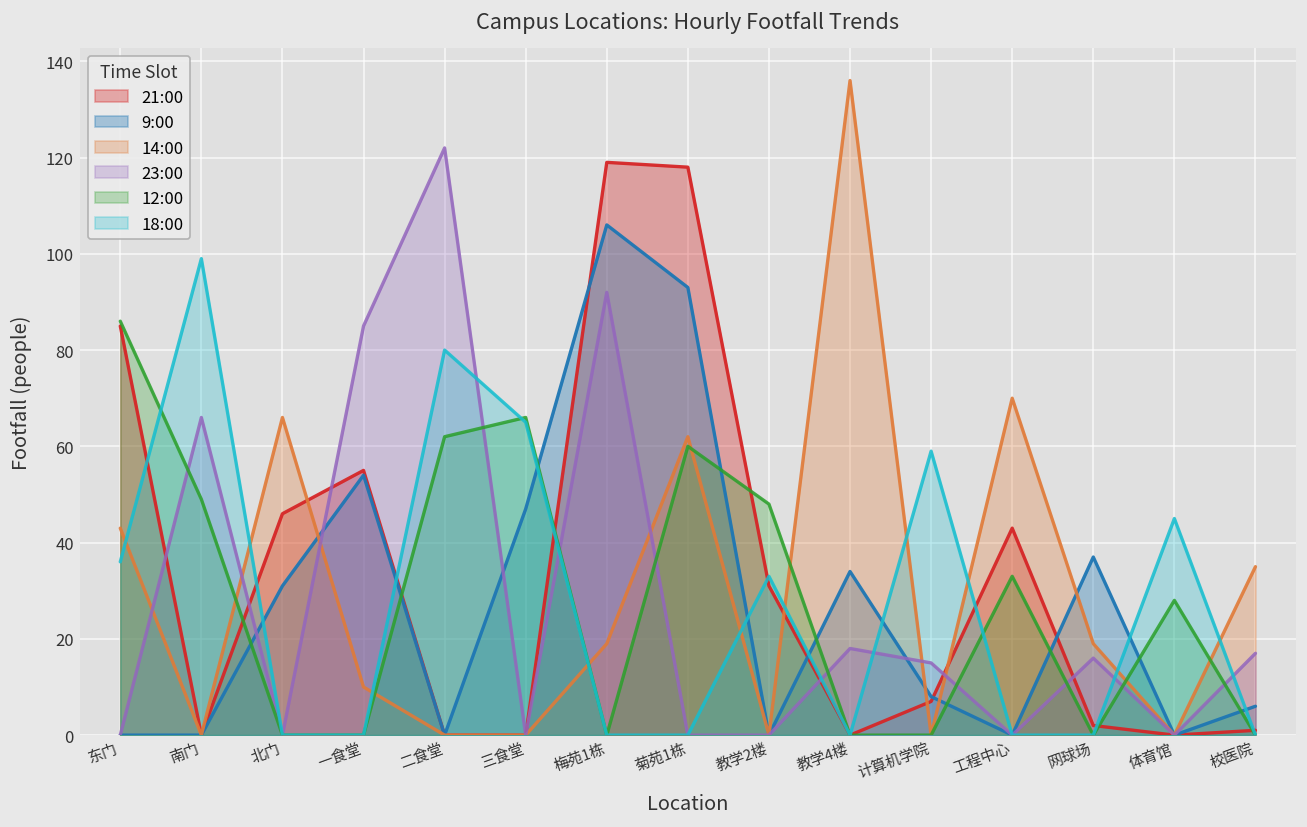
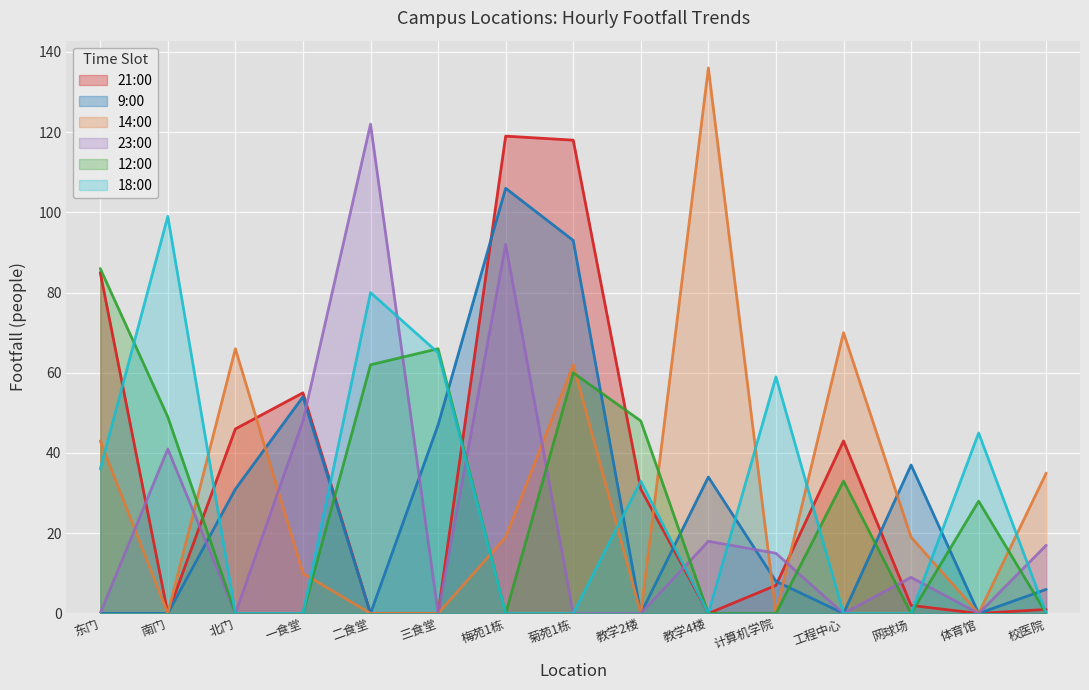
  {
    "23:00": {
-     "南门": 66,
-     "一食堂": 85,
+     "南门": 41,
+     "一食堂": 48,
      "二食堂": 122,
      "梅苑1栋": 92,
      "教学4楼": 18,
      "计算机学院": 15,
-     "网球场": 16,
+     "网球场": 9,
      "校医院": 17
    },
    "12:00": {
      "东门": 86,
      "南门": 49,
      "二食堂": 62,
      "三食堂": 66,
      "菊苑1栋": 60,
      "教学2楼": 48,
      "工程中心": 33,
      "体育馆": 28
    }
  }
